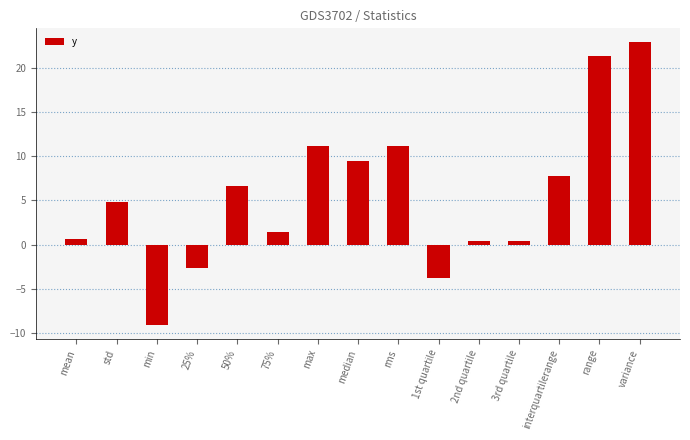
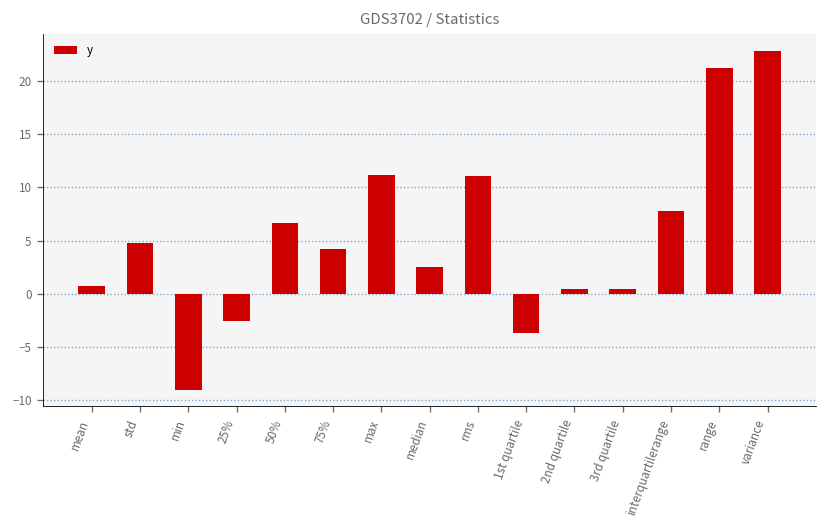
  {
    "mean": 1,
    "std": 5,
    "min": -9,
    "25%": -3,
    "50%": 7,
-   "75%": 1,
+   "75%": 4,
    "max": 11,
-   "median": 9,
+   "median": 2,
    "rms": 11,
    "1st quartile": -4,
    "2nd quartile": 0,
    "3rd quartile": 0,
    "interquartilerange": 8,
    "range": 21,
    "variance": 23
  }
